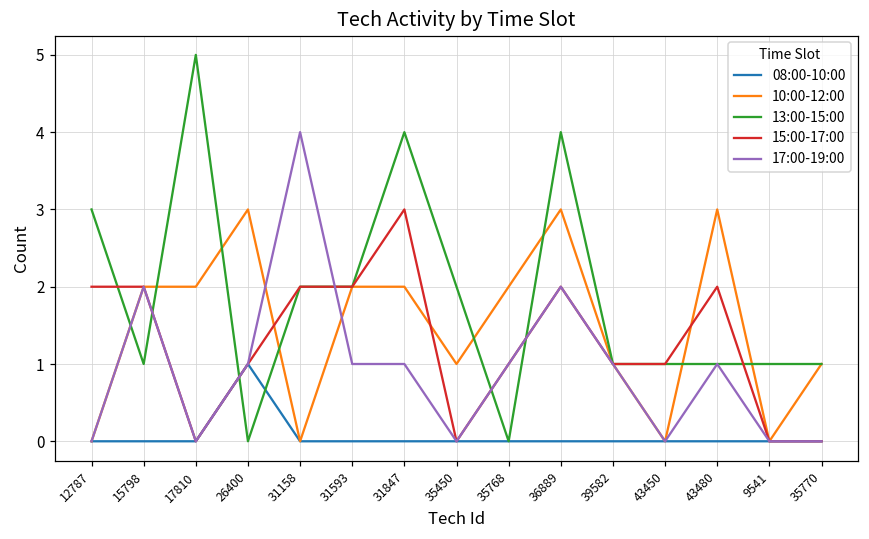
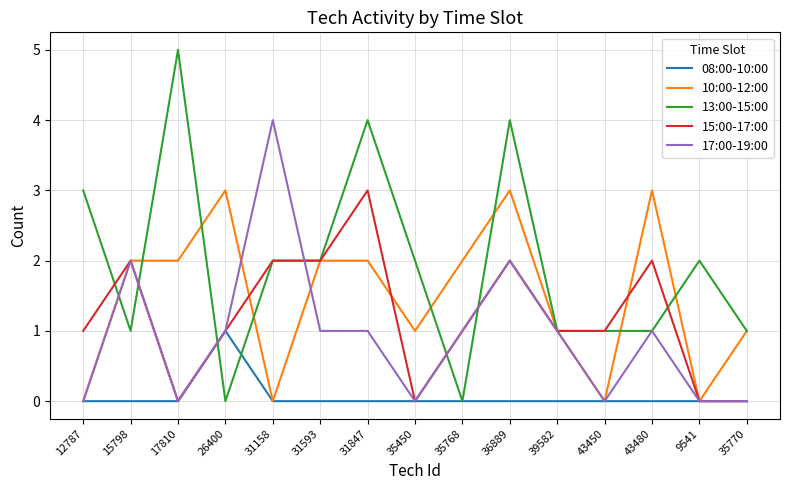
  {
    "08:00-10:00": {
      "15798": 0,
      "31593": 0,
      "31847": 0,
      "36889": 0,
      "39582": 0,
      "43480": 0
    },
    "10:00-12:00": {
      "17810": 2,
      "26400": 3,
      "31847": 2,
      "35450": 1,
      "35768": 2,
      "36889": 3,
      "43480": 3
    },
    "13:00-15:00": {
      "12787": 3,
      "15798": 1,
      "17810": 5,
      "26400": 0,
      "31847": 4,
      "35450": 2,
      "36889": 4,
-     "9541": 1
+     "9541": 2
    },
    "15:00-17:00": {
-     "12787": 2,
+     "12787": 1,
      "31847": 3,
      "43480": 2
    },
    "17:00-19:00": {
      "31158": 4,
      "31593": 1,
      "31847": 1
    }
  }
